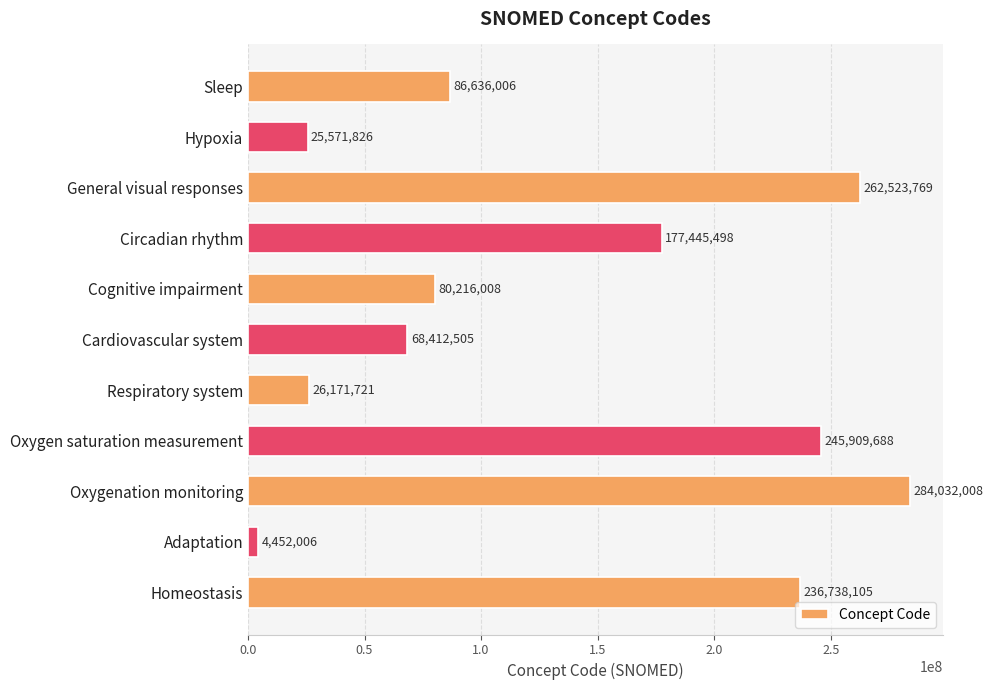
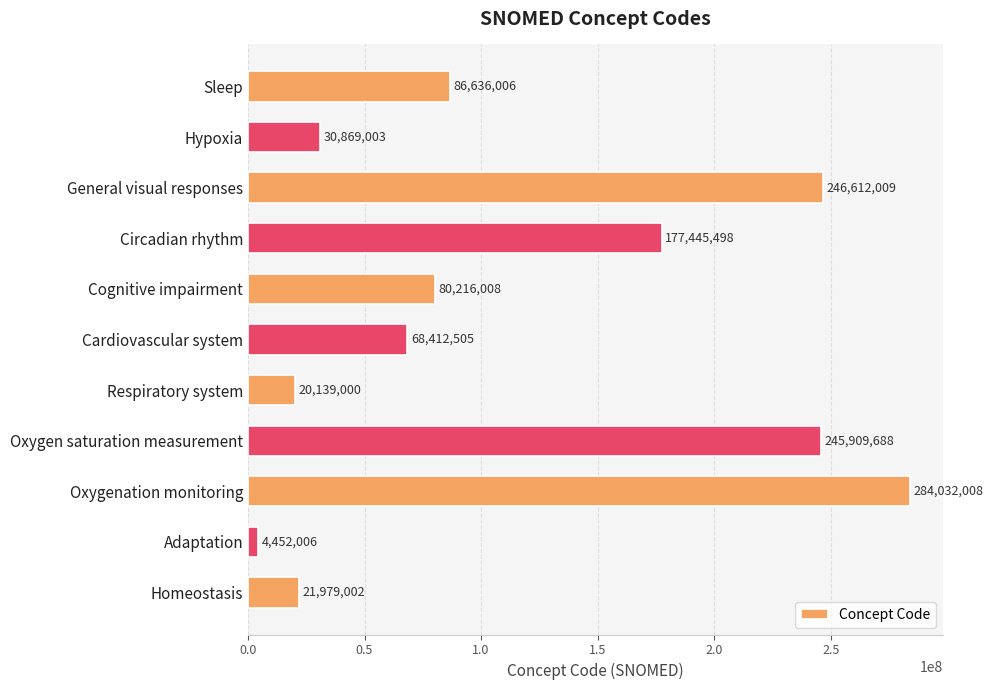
  {
    "Sleep": "86,636,006",
-   "Hypoxia": "25,571,826",
-   "General visual responses": "262,523,769",
+   "Hypoxia": "30,869,003",
+   "General visual responses": "246,612,009",
    "Circadian rhythm": "177,445,498",
    "Cognitive impairment": "80,216,008",
    "Cardiovascular system": "68,412,505",
-   "Respiratory system": "26,171,721",
+   "Respiratory system": "20,139,000",
    "Oxygen saturation measurement": "245,909,688",
    "Oxygenation monitoring": "284,032,008",
    "Adaptation": "4,452,006",
-   "Homeostasis": "236,738,105"
+   "Homeostasis": "21,979,002"
  }
